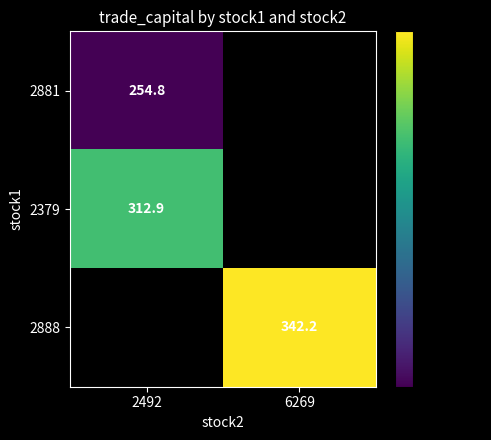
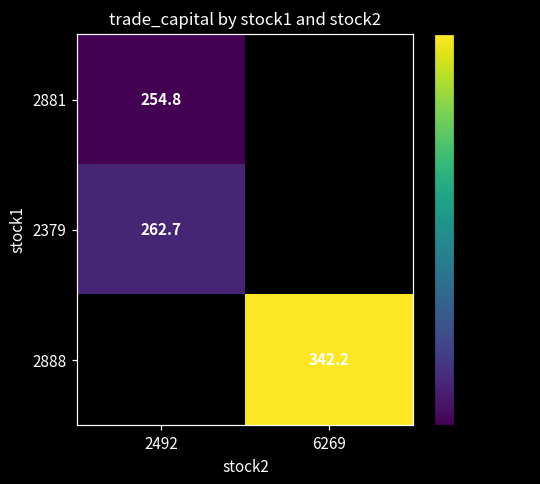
  {
    "2881": {
      "2492": 254.8
    },
    "2379": {
-     "2492": 312.9
+     "2492": 262.7
    },
    "2888": {
      "6269": 342.2
    }
  }
